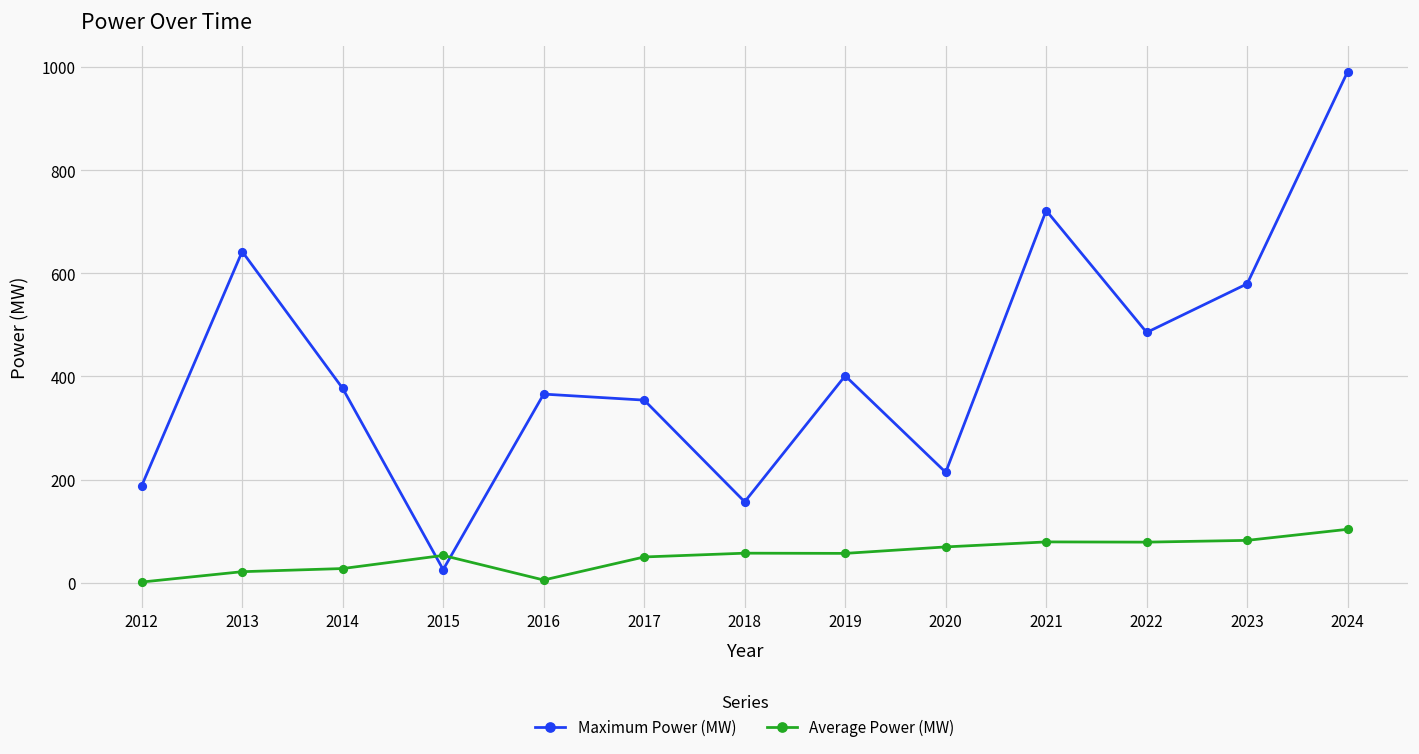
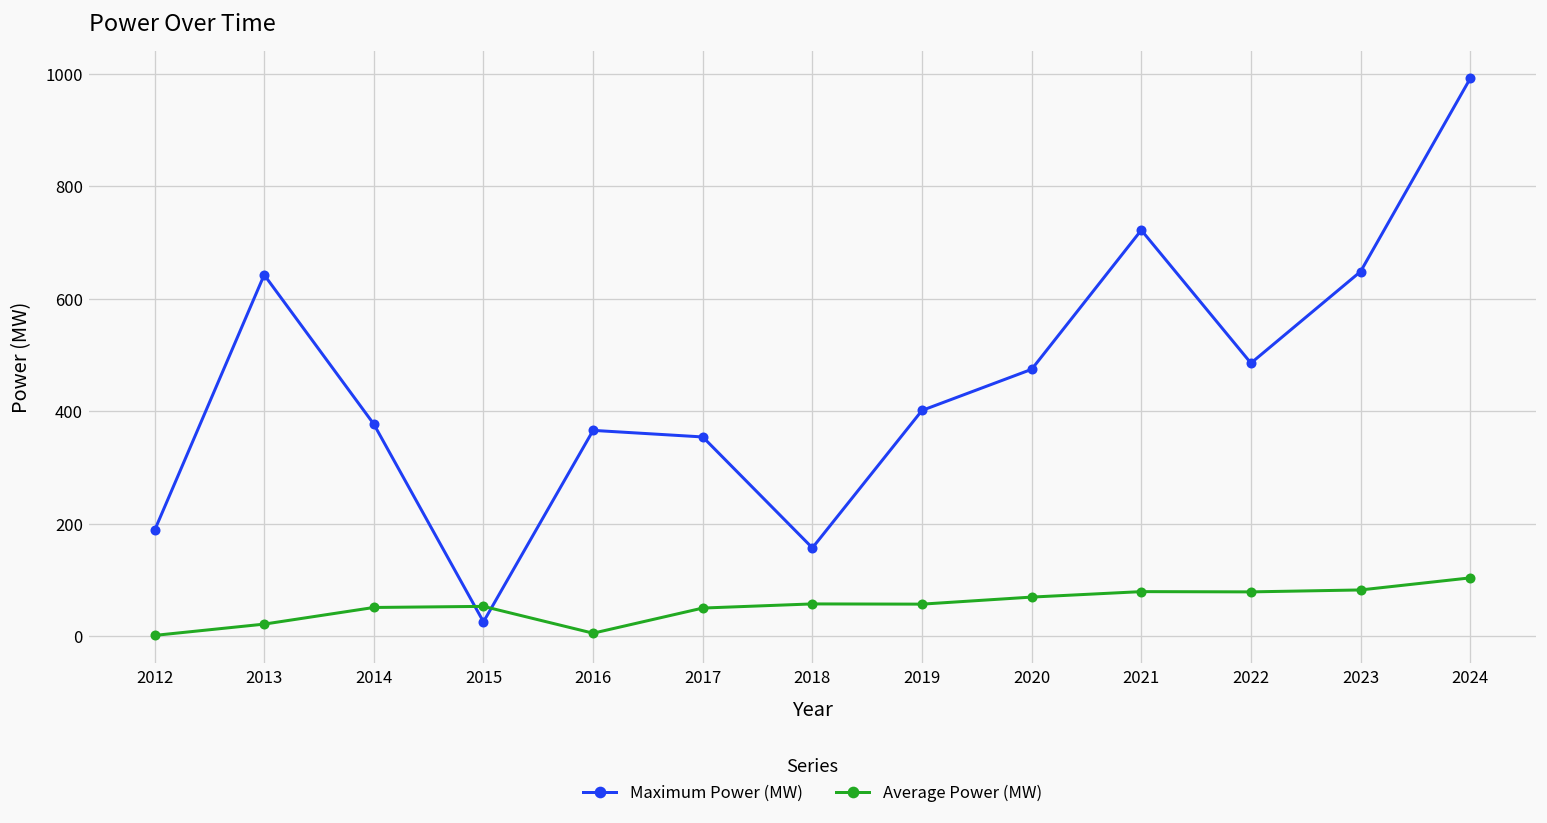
  {
    "Maximum Power (MW)": {
      "2012": 190,
      "2013": 640,
      "2014": 380,
      "2015": 30,
      "2016": 370,
      "2017": 350,
      "2018": 160,
      "2019": 400,
-     "2020": 210,
+     "2020": 470,
      "2021": 720,
      "2022": 490,
-     "2023": 580,
+     "2023": 650,
      "2024": 990
    },
    "Average Power (MW)": {
      "2012": 0,
      "2013": 20,
-     "2014": 30,
+     "2014": 50,
      "2015": 50,
      "2016": 10,
      "2017": 50,
      "2018": 60,
      "2019": 60,
      "2020": 70,
      "2021": 80,
      "2022": 80,
      "2023": 80,
      "2024": 100
    }
  }
